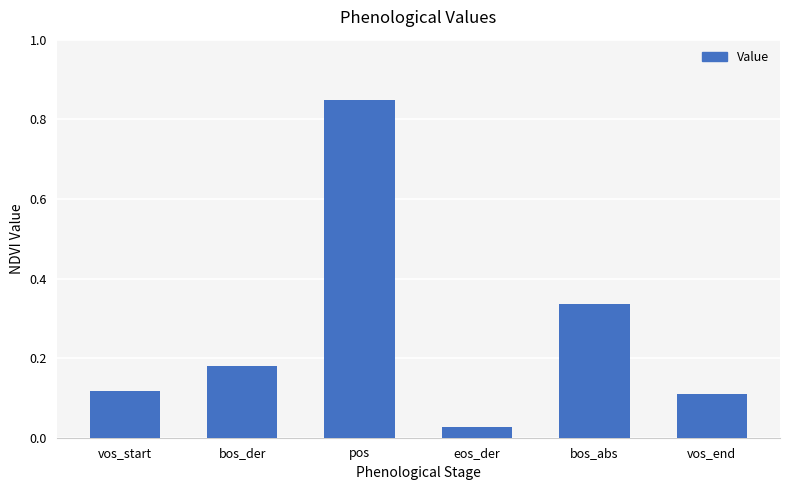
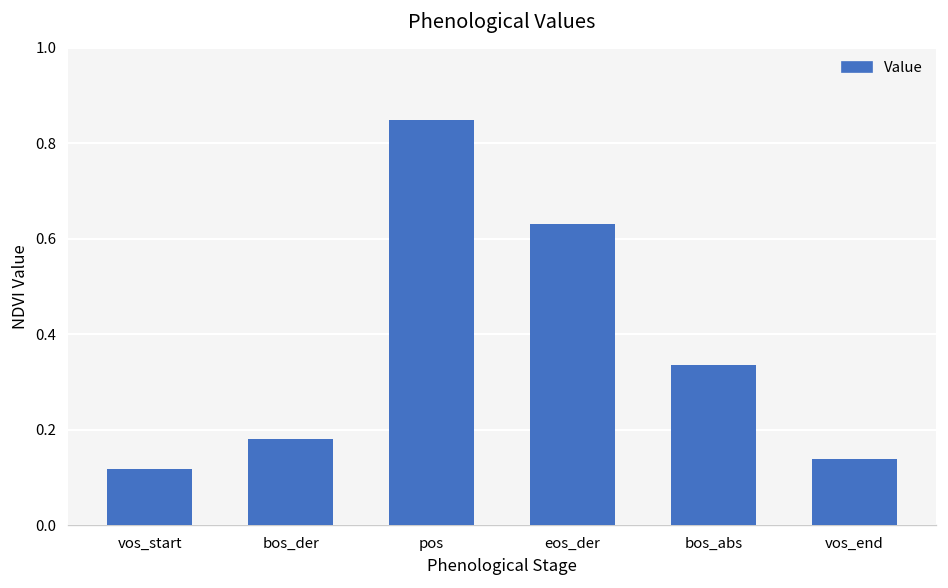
  {
    "vos_start": 0.12,
    "bos_der": 0.18,
    "pos": 0.85,
-   "eos_der": 0.03,
+   "eos_der": 0.63,
    "bos_abs": 0.34,
-   "vos_end": 0.11
+   "vos_end": 0.14
  }
